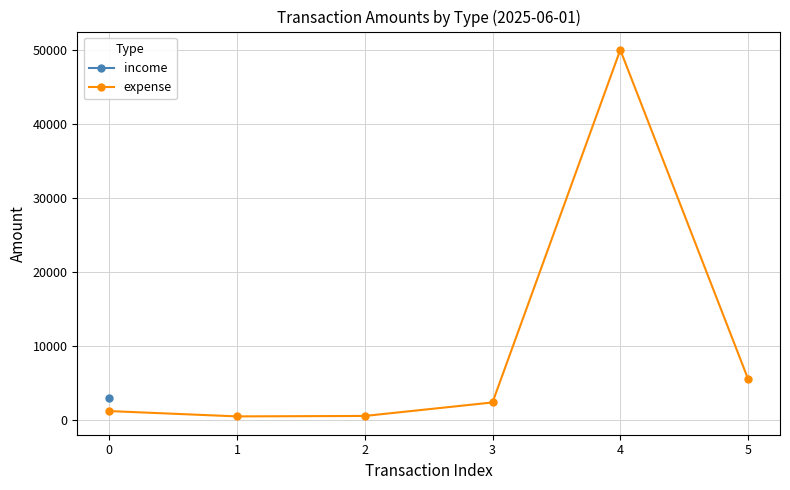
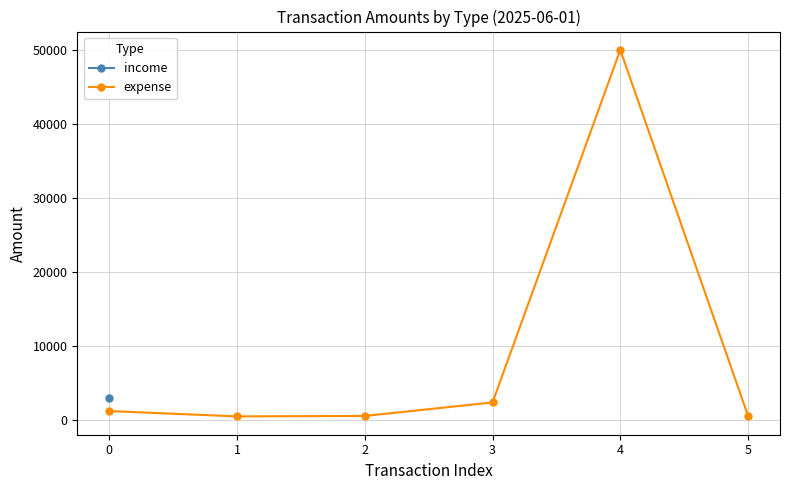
  {
    "income": {
      "0": 3000
    },
    "expense": {
      "0": 1000,
      "1": 1000,
      "2": 1000,
      "3": 2000,
      "4": 50000,
-     "5": 6000
+     "5": 1000
    }
  }
